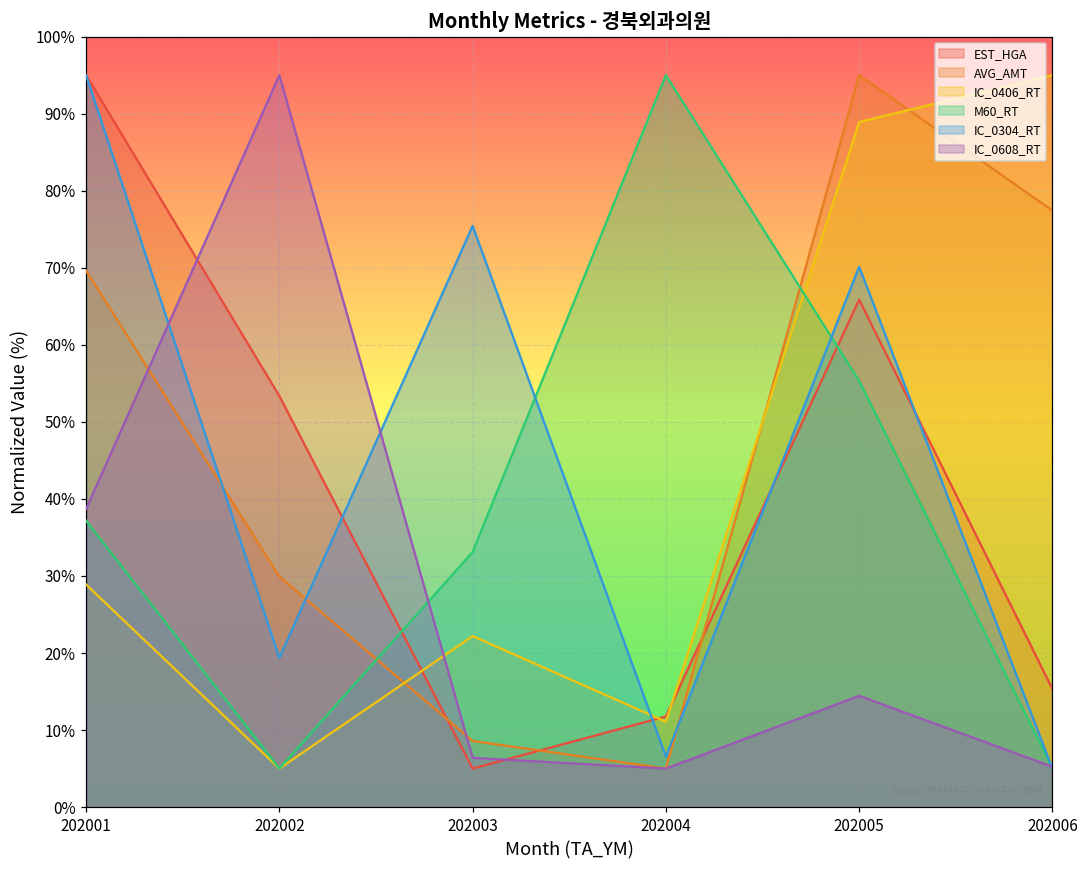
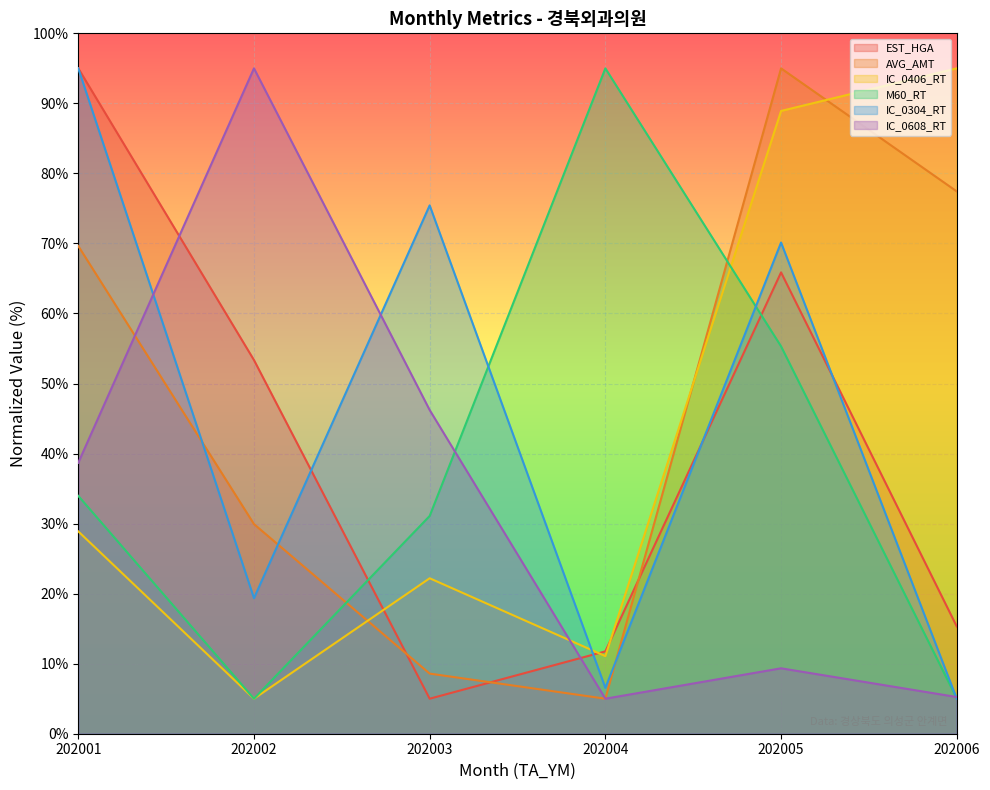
  {
    "M60_RT": {
-     "202001": "37%",
-     "202003": "33%",
+     "202001": "34%",
+     "202003": "31%",
      "202004": "95%",
      "202005": "55%"
    },
    "IC_0304_RT": {
      "202002": "19%",
      "202003": "75%",
      "202004": "7%",
      "202005": "70%"
    },
    "IC_0608_RT": {
      "202001": "39%",
      "202002": "95%",
-     "202003": "6%",
-     "202005": "14%"
+     "202003": "46%",
+     "202005": "9%"
    }
  }
